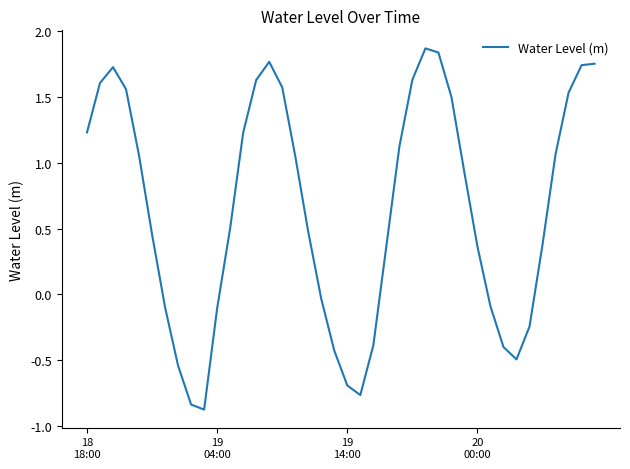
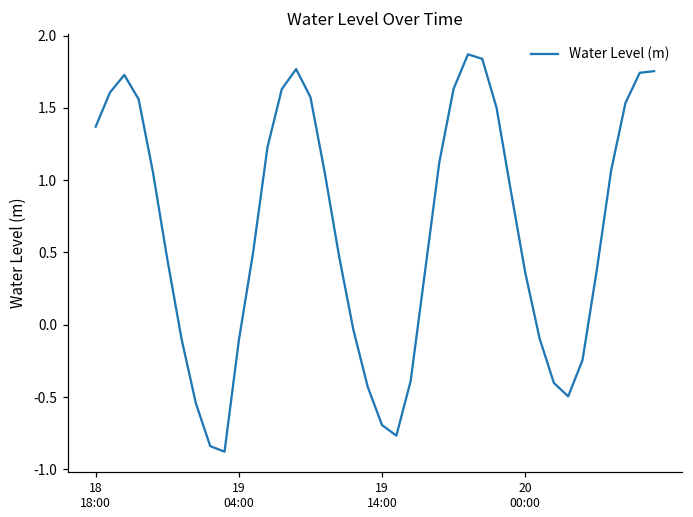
  {
-   "18 18:00": 1.23,
+   "18 18:00": 1.37,
    "19 04:00": -0.11,
    "19 14:00": -0.69,
    "20 00:00": 0.36
  }
